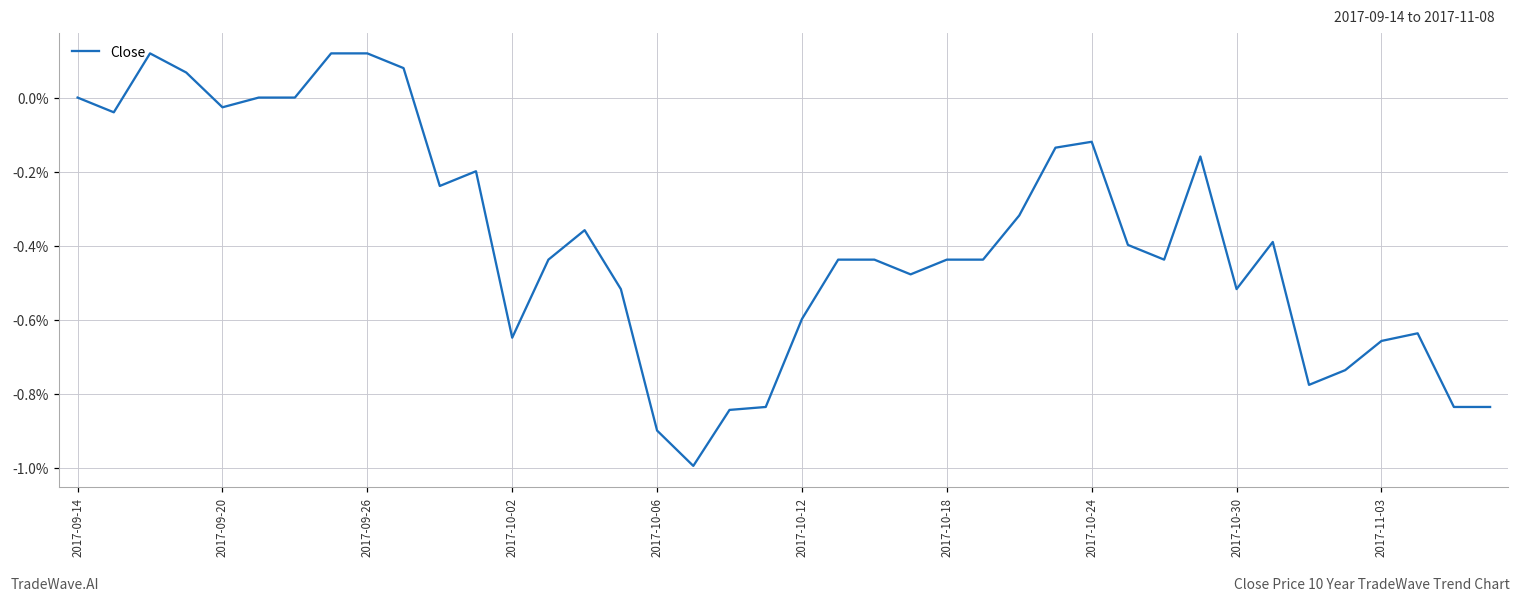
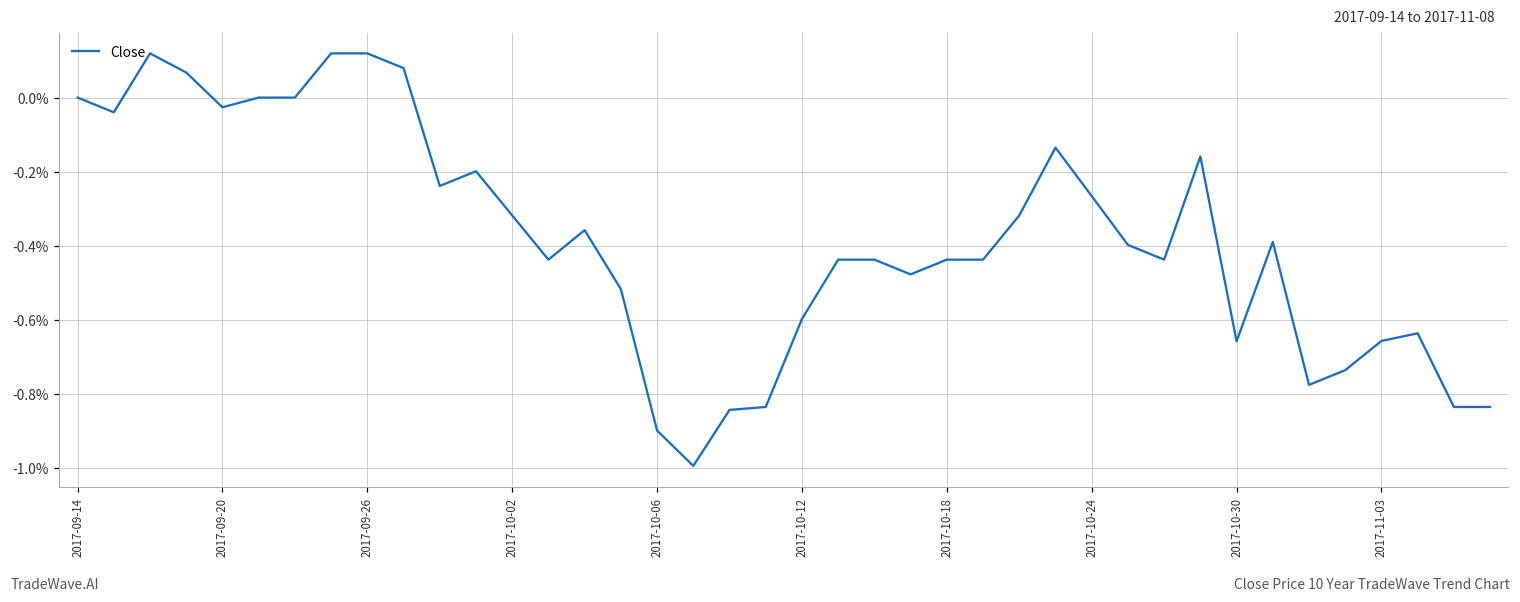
  {
    "2017-09-14": "0.00%",
    "2017-09-20": "-0.03%",
    "2017-09-26": "0.12%",
-   "2017-10-02": "-0.65%",
+   "2017-10-02": "-0.32%",
    "2017-10-06": "-0.90%",
    "2017-10-12": "-0.60%",
    "2017-10-18": "-0.44%",
-   "2017-10-24": "-0.12%",
-   "2017-10-30": "-0.52%",
+   "2017-10-24": "-0.27%",
+   "2017-10-30": "-0.66%",
    "2017-11-03": "-0.66%"
  }
